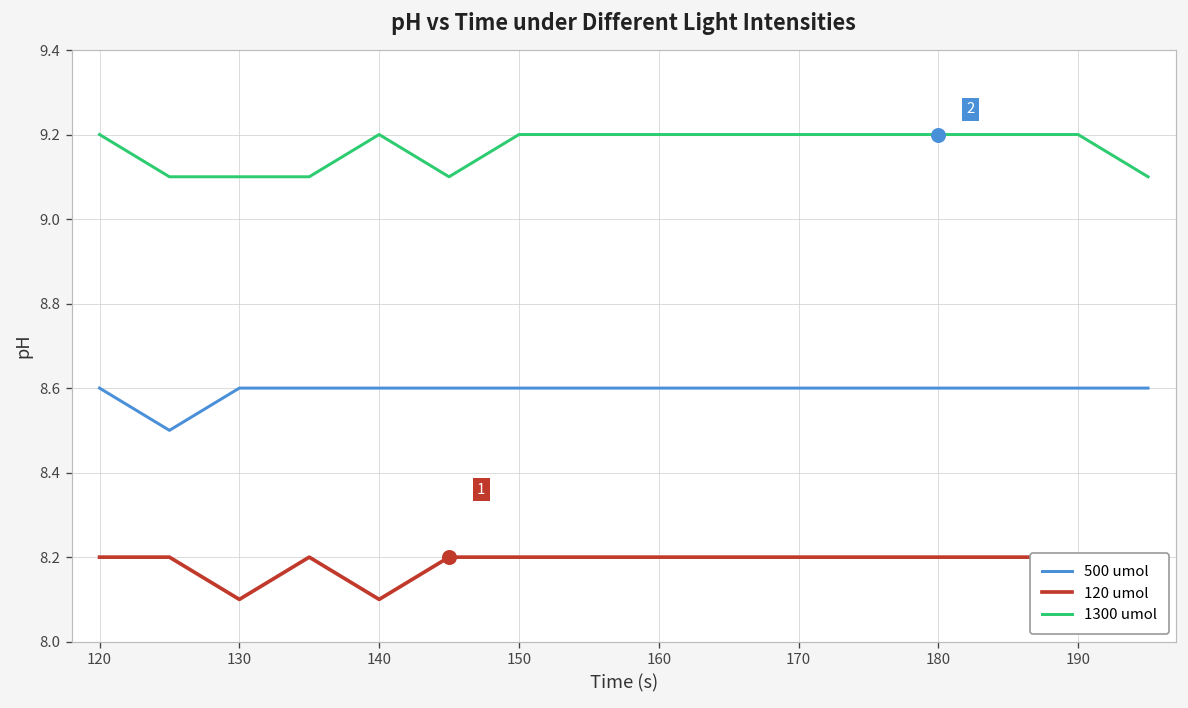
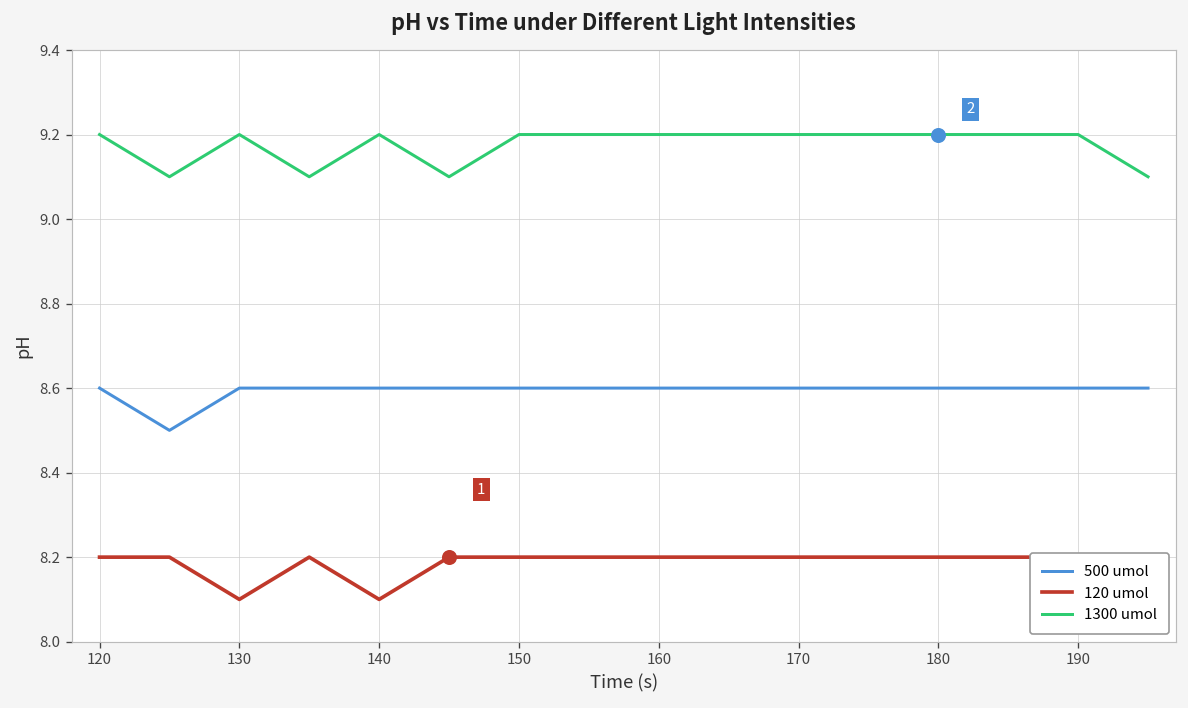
  {
    "1300 umol": {
      "120": 9.2,
-     "130": 9.1,
+     "130": 9.2,
      "140": 9.2,
      "150": 9.2,
      "160": 9.2,
      "170": 9.2,
      "190": 9.2
    }
  }
